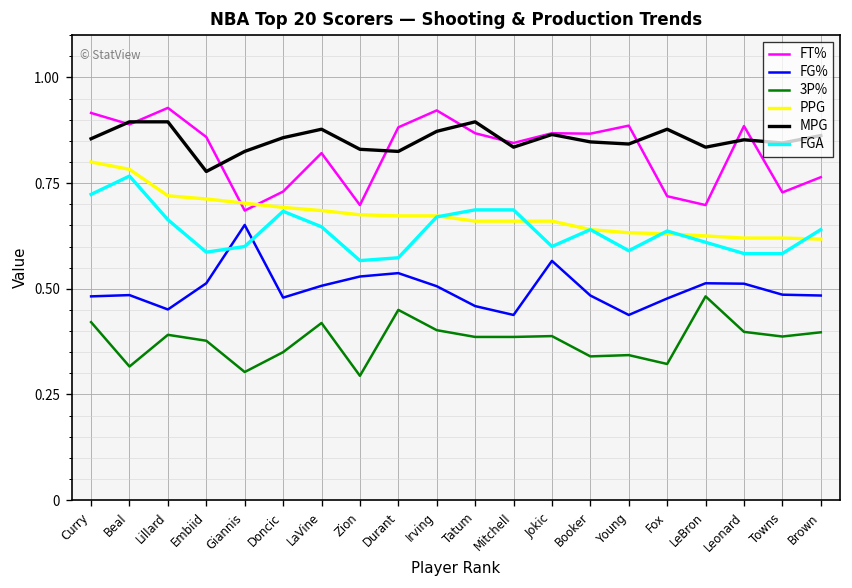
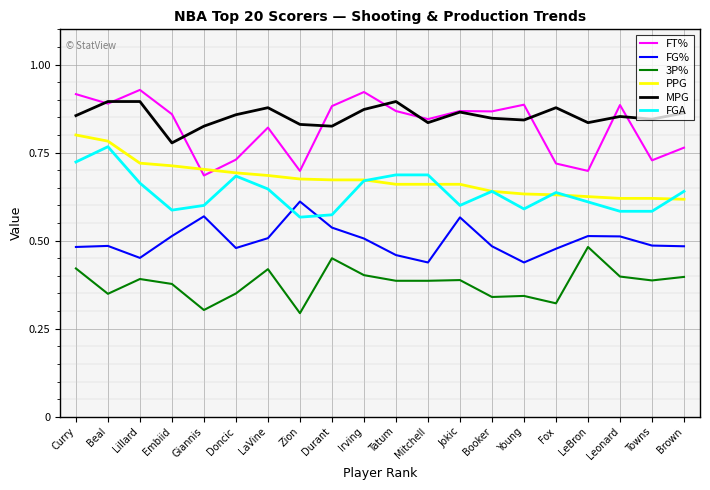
  {
    "FT%": {
      "Curry": 0.92,
      "Lillard": 0.93,
      "Embiid": 0.86,
      "Giannis": 0.69,
      "Doncic": 0.73,
      "LaVine": 0.82,
      "Zion": 0.70,
      "Durant": 0.88,
      "Irving": 0.92,
      "Tatum": 0.87,
      "Mitchell": 0.85,
      "Booker": 0.87,
      "Young": 0.89,
      "Fox": 0.72,
      "LeBron": 0.70,
      "Leonard": 0.89,
      "Towns": 0.73,
      "Brown": 0.76
    },
    "FG%": {
      "Curry": 0.48,
      "Beal": 0.49,
      "Lillard": 0.45,
      "Embiid": 0.51,
-     "Giannis": 0.65,
+     "Giannis": 0.57,
      "Doncic": 0.48,
      "LaVine": 0.51,
-     "Zion": 0.53,
+     "Zion": 0.61,
      "Durant": 0.54,
      "Irving": 0.51,
      "Tatum": 0.46,
      "Mitchell": 0.44,
      "Jokic": 0.57,
      "Booker": 0.48,
      "Young": 0.44,
      "Fox": 0.48,
      "LeBron": 0.51,
      "Leonard": 0.51,
      "Towns": 0.49,
      "Brown": 0.48
    },
    "3P%": {
      "Curry": 0.42,
-     "Beal": 0.32,
+     "Beal": 0.35,
      "Lillard": 0.39,
      "Embiid": 0.38,
      "Giannis": 0.30,
      "Doncic": 0.35,
      "LaVine": 0.42,
      "Zion": 0.29,
      "Durant": 0.45,
      "Irving": 0.40,
      "Tatum": 0.39,
      "Mitchell": 0.39,
      "Jokic": 0.39,
      "Booker": 0.34,
      "Young": 0.34,
      "Fox": 0.32,
      "LeBron": 0.48,
      "Leonard": 0.40,
      "Towns": 0.39,
      "Brown": 0.40
    },
    "PPG": {
      "Curry": 0.80,
      "Beal": 0.78,
      "Lillard": 0.72,
      "Embiid": 0.71,
      "Giannis": 0.70,
      "Doncic": 0.69,
      "LaVine": 0.69,
      "Zion": 0.68,
      "Durant": 0.67,
      "Tatum": 0.66,
      "Mitchell": 0.66,
      "Jokic": 0.66,
      "Young": 0.63,
      "LeBron": 0.63,
      "Leonard": 0.62,
      "Towns": 0.62,
      "Brown": 0.62
    },
    "MPG": {
      "Curry": 0.86,
      "Lillard": 0.90,
      "Embiid": 0.78,
      "Giannis": 0.83,
      "Doncic": 0.86,
      "LaVine": 0.88,
      "Zion": 0.83,
      "Durant": 0.83,
      "Irving": 0.87,
      "Tatum": 0.90,
      "Mitchell": 0.84,
      "Booker": 0.85,
      "Young": 0.84,
      "Fox": 0.88,
      "LeBron": 0.84,
      "Leonard": 0.85
    },
    "FGA": {
      "Curry": 0.72,
      "Beal": 0.77,
      "Lillard": 0.66,
      "Embiid": 0.59,
      "Giannis": 0.60,
      "Doncic": 0.68,
      "LaVine": 0.65,
      "Zion": 0.57,
      "Durant": 0.57,
      "Tatum": 0.69,
      "Mitchell": 0.69,
      "Jokic": 0.60,
      "Young": 0.59,
      "LeBron": 0.61,
      "Leonard": 0.58,
      "Towns": 0.58,
      "Brown": 0.64
    }
  }
